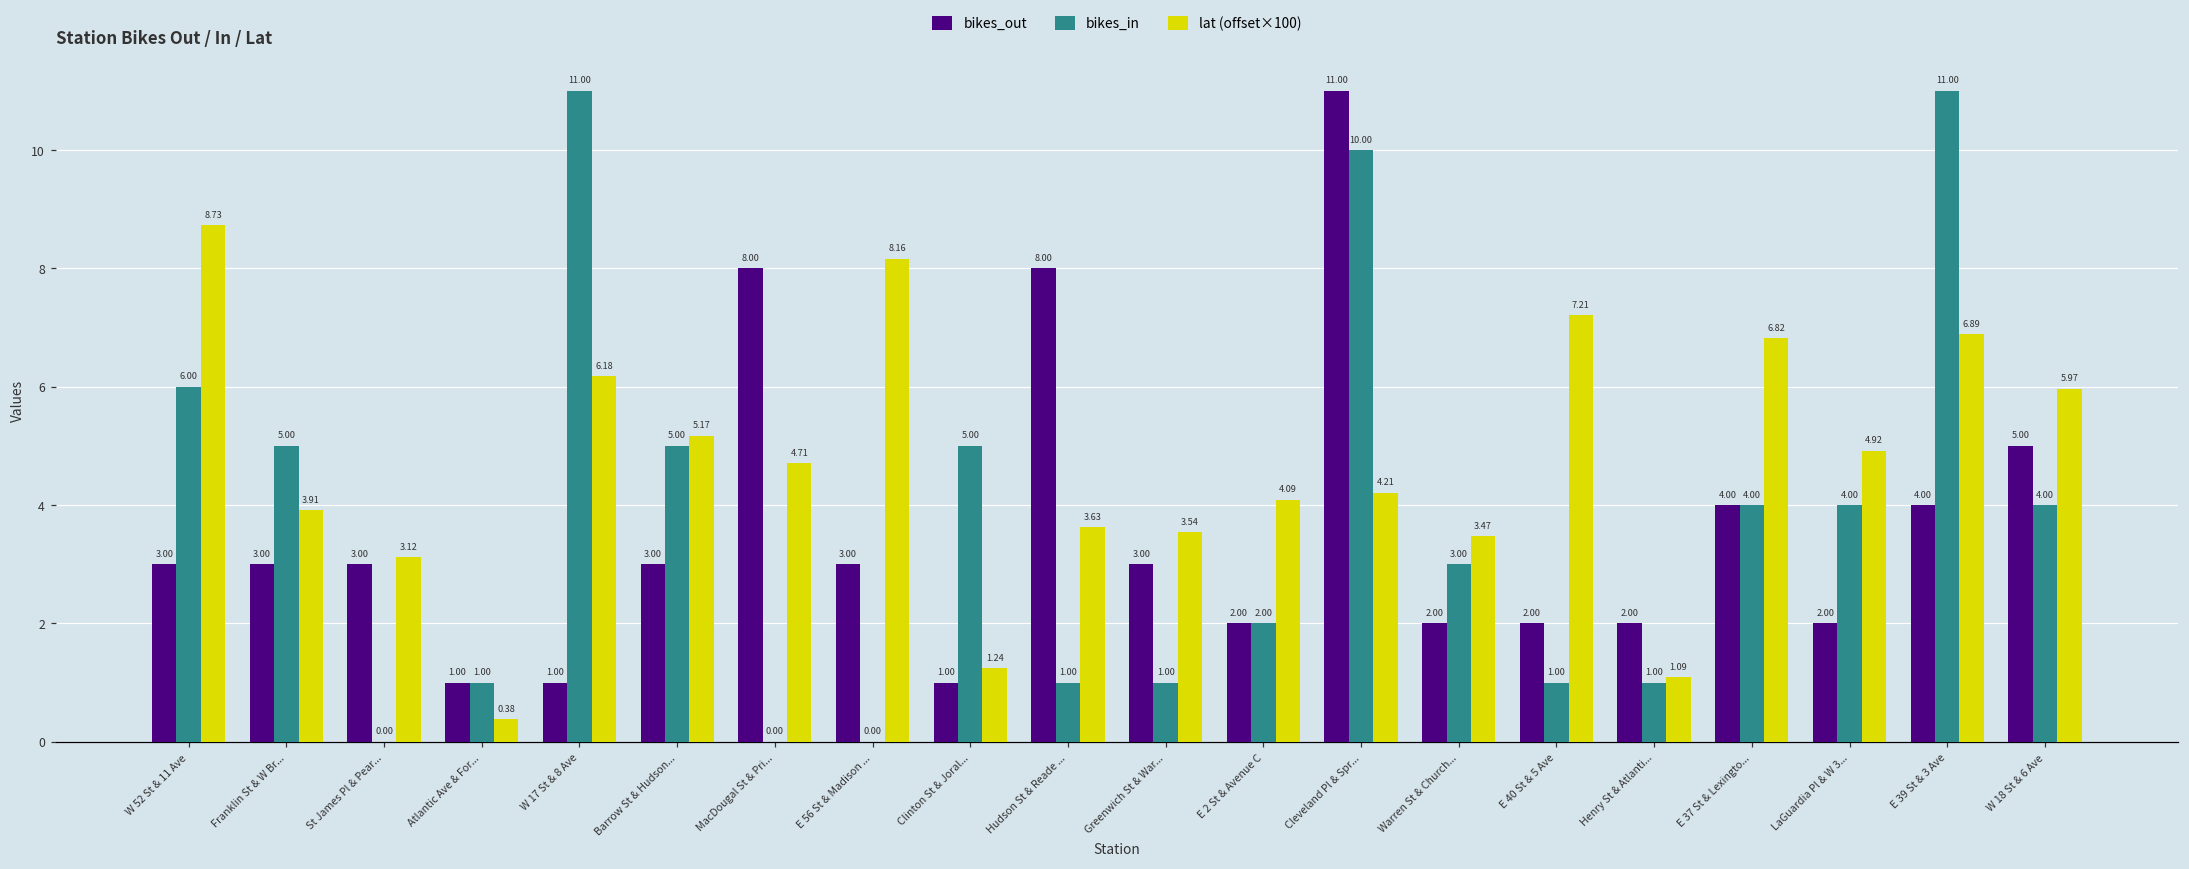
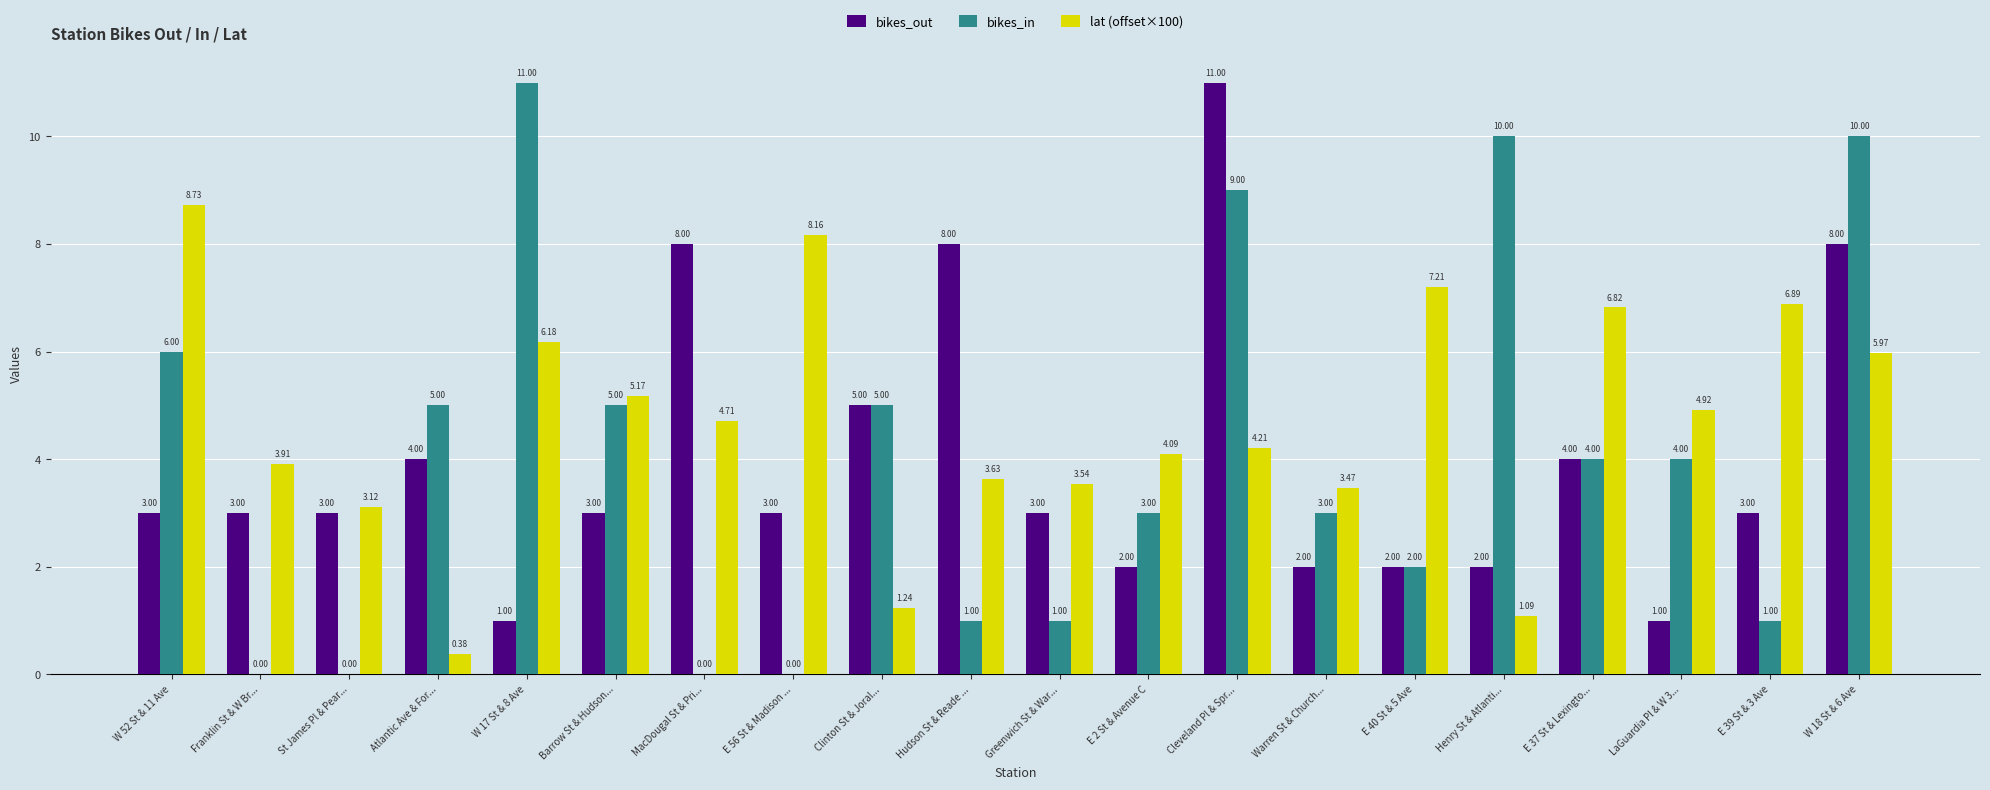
  {
    "bikes_out": {
      "W 52 St & 11 Ave": 3.00,
      "Franklin St & W Br...": 3.00,
      "St James Pl & Pear...": 3.00,
-     "Atlantic Ave & For...": 1.00,
+     "Atlantic Ave & For...": 4.00,
      "W 17 St & 8 Ave": 1.00,
      "Barrow St & Hudson...": 3.00,
      "MacDougal St & Pri...": 8.00,
      "E 56 St & Madison ...": 3.00,
-     "Clinton St & Joral...": 1.00,
+     "Clinton St & Joral...": 5.00,
      "Hudson St & Reade ...": 8.00,
      "Greenwich St & War...": 3.00,
      "E 2 St & Avenue C": 2.00,
      "Cleveland Pl & Spr...": 11.00,
      "Warren St & Church...": 2.00,
      "E 40 St & 5 Ave": 2.00,
      "Henry St & Atlanti...": 2.00,
      "E 37 St & Lexingto...": 4.00,
-     "LaGuardia Pl & W 3...": 2.00,
-     "E 39 St & 3 Ave": 4.00,
-     "W 18 St & 6 Ave": 5.00
+     "LaGuardia Pl & W 3...": 1.00,
+     "E 39 St & 3 Ave": 3.00,
+     "W 18 St & 6 Ave": 8.00
    },
    "bikes_in": {
      "W 52 St & 11 Ave": 6.00,
-     "Franklin St & W Br...": 5.00,
+     "Franklin St & W Br...": 0.00,
      "St James Pl & Pear...": 0.00,
-     "Atlantic Ave & For...": 1.00,
+     "Atlantic Ave & For...": 5.00,
      "W 17 St & 8 Ave": 11.00,
      "Barrow St & Hudson...": 5.00,
      "MacDougal St & Pri...": 0.00,
      "E 56 St & Madison ...": 0.00,
      "Clinton St & Joral...": 5.00,
      "Hudson St & Reade ...": 1.00,
      "Greenwich St & War...": 1.00,
-     "E 2 St & Avenue C": 2.00,
-     "Cleveland Pl & Spr...": 10.00,
+     "E 2 St & Avenue C": 3.00,
+     "Cleveland Pl & Spr...": 9.00,
      "Warren St & Church...": 3.00,
-     "E 40 St & 5 Ave": 1.00,
-     "Henry St & Atlanti...": 1.00,
+     "E 40 St & 5 Ave": 2.00,
+     "Henry St & Atlanti...": 10.00,
      "E 37 St & Lexingto...": 4.00,
      "LaGuardia Pl & W 3...": 4.00,
-     "E 39 St & 3 Ave": 11.00,
-     "W 18 St & 6 Ave": 4.00
+     "E 39 St & 3 Ave": 1.00,
+     "W 18 St & 6 Ave": 10.00
    },
    "lat (offset×100)": {
      "W 52 St & 11 Ave": 8.73,
      "Franklin St & W Br...": 3.91,
      "St James Pl & Pear...": 3.12,
      "Atlantic Ave & For...": 0.38,
      "W 17 St & 8 Ave": 6.18,
      "Barrow St & Hudson...": 5.17,
      "MacDougal St & Pri...": 4.71,
      "E 56 St & Madison ...": 8.16,
      "Clinton St & Joral...": 1.24,
      "Hudson St & Reade ...": 3.63,
      "Greenwich St & War...": 3.54,
      "E 2 St & Avenue C": 4.09,
      "Cleveland Pl & Spr...": 4.21,
      "Warren St & Church...": 3.47,
      "E 40 St & 5 Ave": 7.21,
      "Henry St & Atlanti...": 1.09,
      "E 37 St & Lexingto...": 6.82,
      "LaGuardia Pl & W 3...": 4.92,
      "E 39 St & 3 Ave": 6.89,
      "W 18 St & 6 Ave": 5.97
    }
  }
